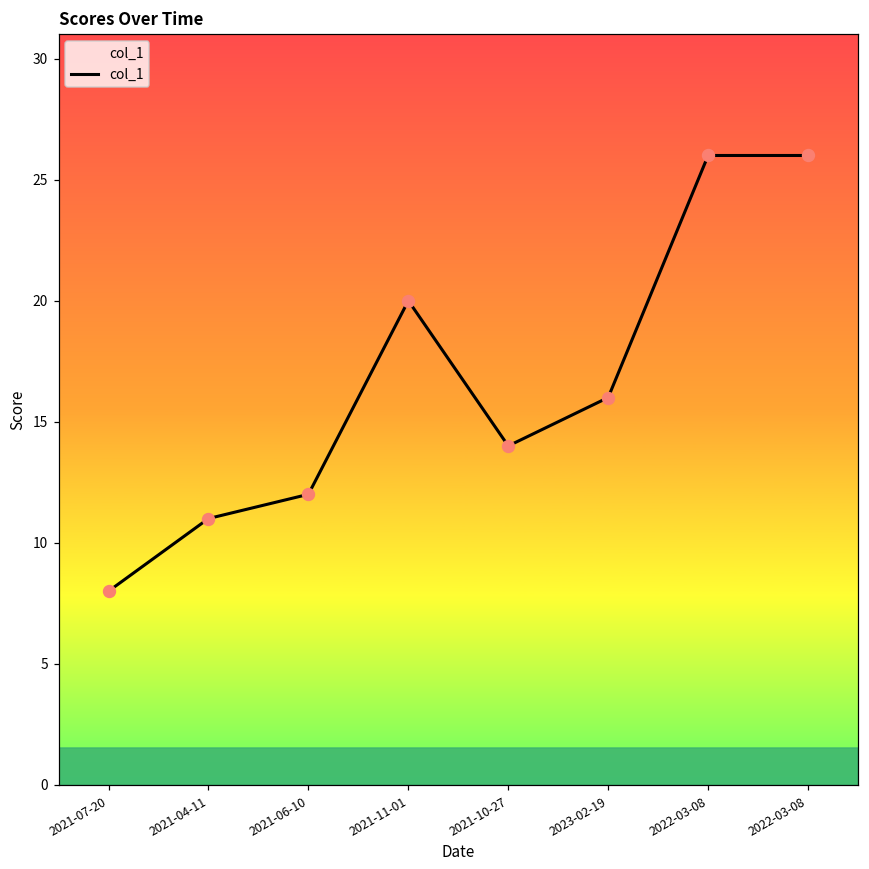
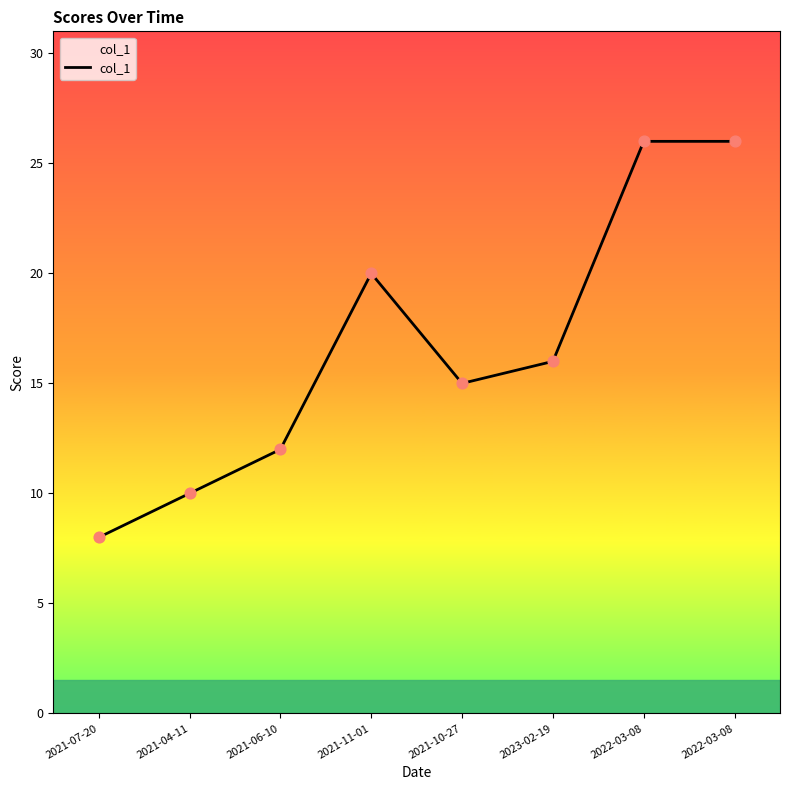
  {
    "2021-07-20": 8,
-   "2021-04-11": 11,
+   "2021-04-11": 10,
    "2021-06-10": 12,
    "2021-11-01": 20,
-   "2021-10-27": 14,
+   "2021-10-27": 15,
    "2023-02-19": 16
  }
